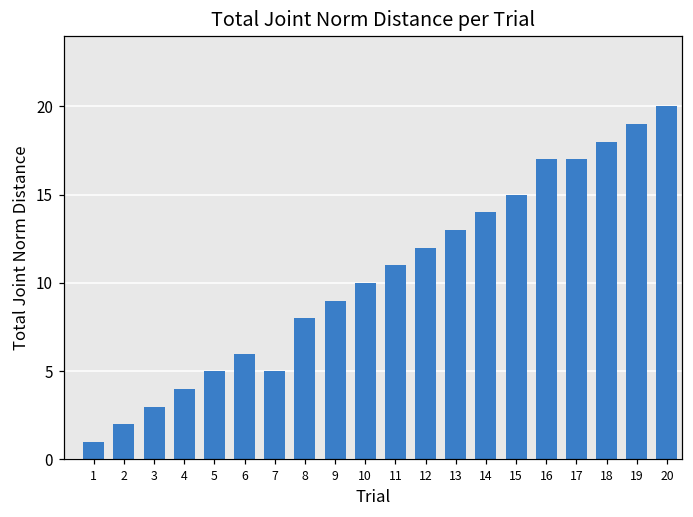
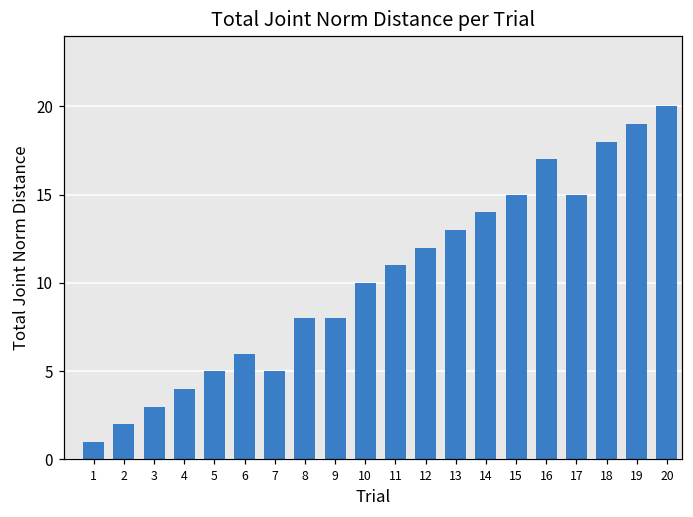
  {
    "1": 1,
    "2": 2,
    "3": 3,
    "4": 4,
    "5": 5,
    "6": 6,
    "7": 5,
    "8": 8,
-   "9": 9,
+   "9": 8,
    "10": 10,
    "11": 11,
    "12": 12,
    "13": 13,
    "14": 14,
    "15": 15,
    "16": 17,
-   "17": 17,
+   "17": 15,
    "18": 18,
    "19": 19,
    "20": 20
  }
